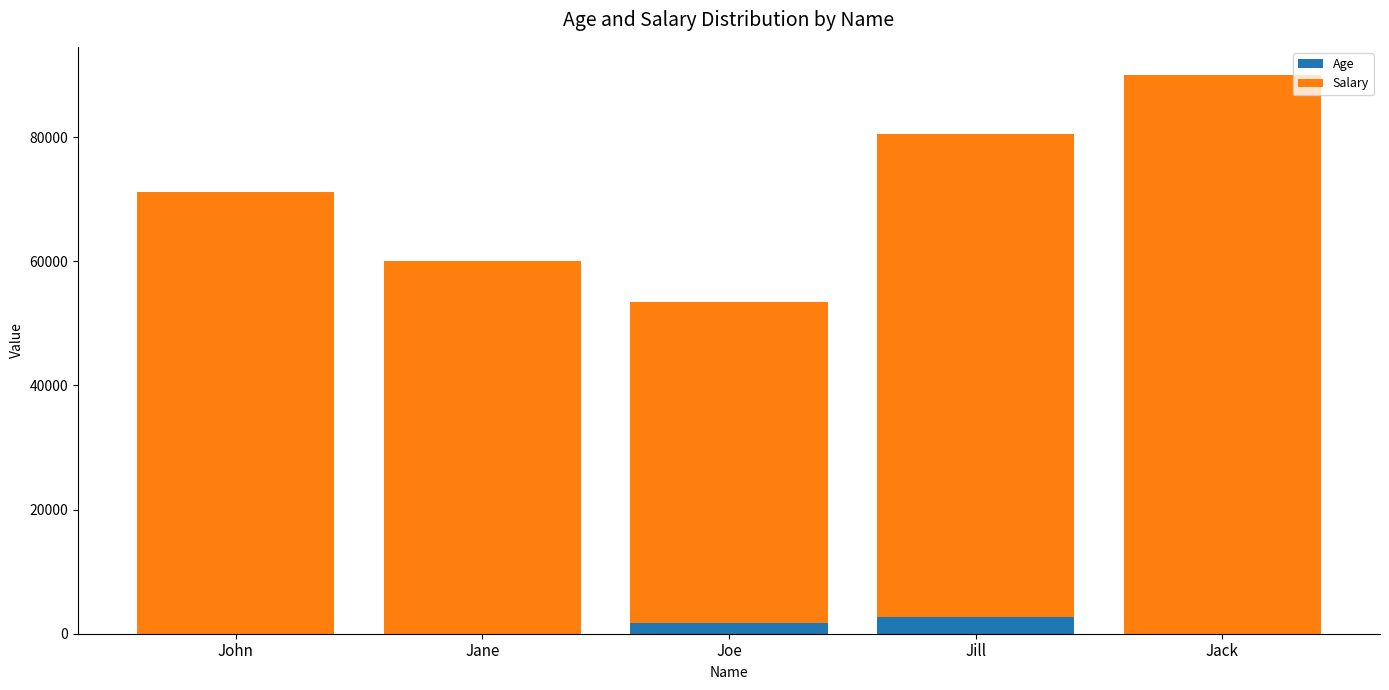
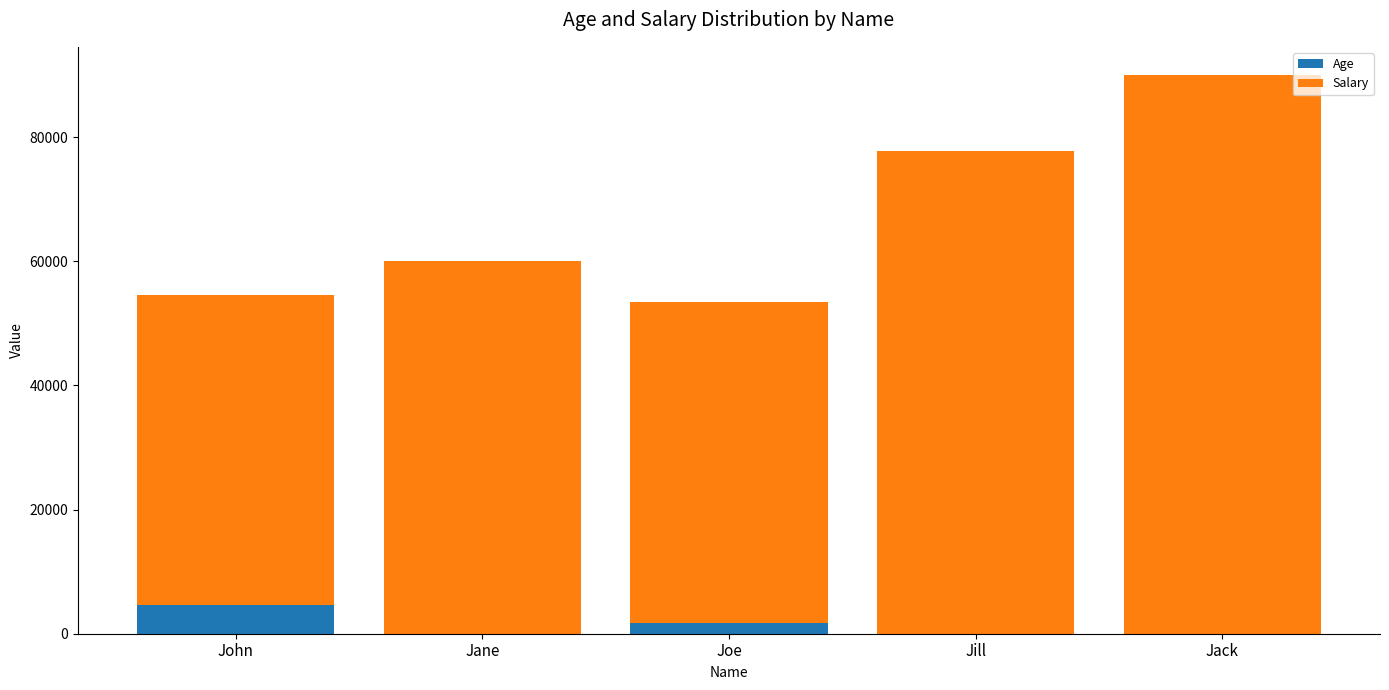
  {
    "Age": {
-     "John": 0,
+     "John": 5000,
      "Joe": 2000,
-     "Jill": 3000
+     "Jill": 0
    },
    "Salary": {
-     "John": 71000,
+     "John": 50000,
      "Jane": 60000,
      "Joe": 52000,
      "Jill": 78000,
      "Jack": 90000
    }
  }
